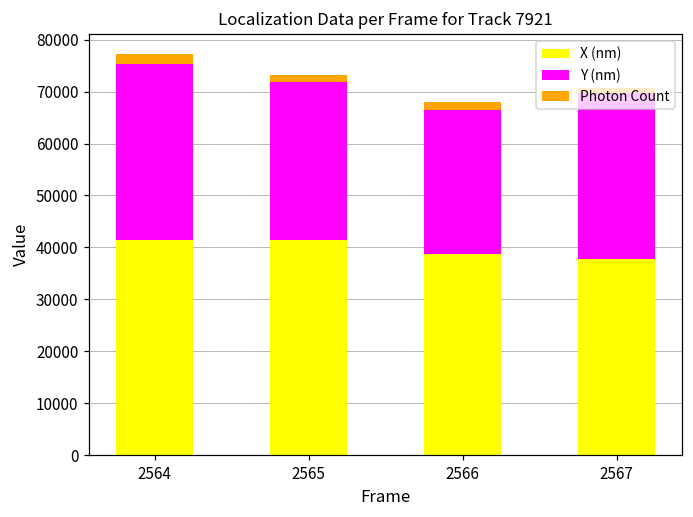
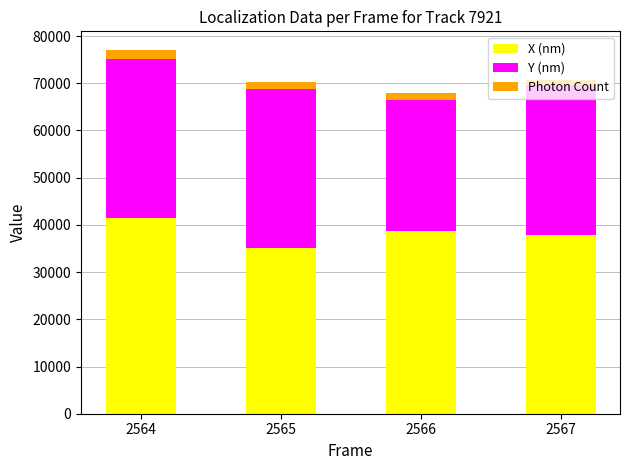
  {
    "X (nm)": {
      "2564": 41000,
-     "2565": 41000,
+     "2565": 35000,
      "2566": 39000,
      "2567": 38000
    },
    "Y (nm)": {
      "2564": 34000,
-     "2565": 30000,
+     "2565": 34000,
      "2566": 28000
    },
    "Photon Count": {
      "2564": 2000,
      "2565": 1000,
      "2566": 1000
    }
  }
